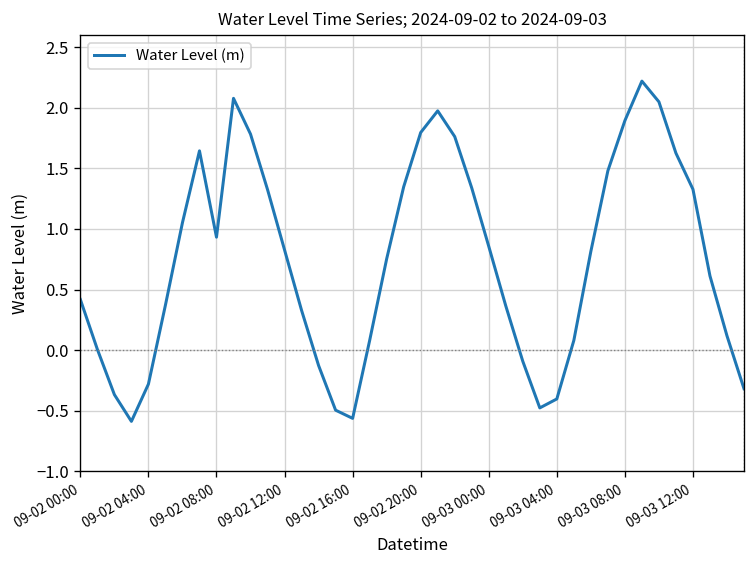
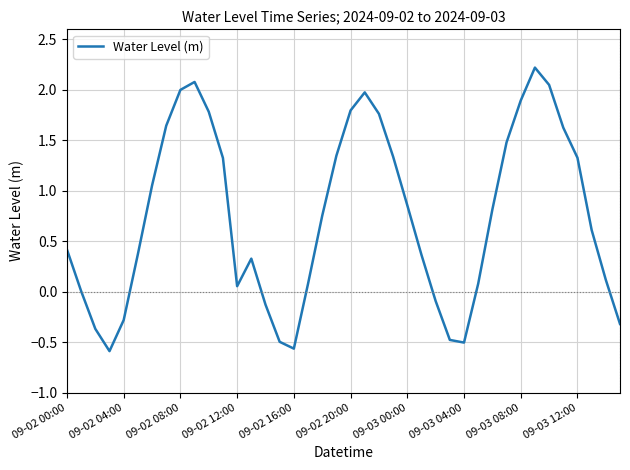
  {
    "09-02 00:00": 0.42,
    "09-02 04:00": -0.28,
-   "09-02 08:00": 0.93,
-   "09-02 12:00": 0.83,
+   "09-02 08:00": 2.00,
+   "09-02 12:00": 0.05,
    "09-02 16:00": -0.56,
    "09-02 20:00": 1.80,
    "09-03 00:00": 0.86,
-   "09-03 04:00": -0.40,
+   "09-03 04:00": -0.50,
    "09-03 08:00": 1.89,
    "09-03 12:00": 1.33
  }
